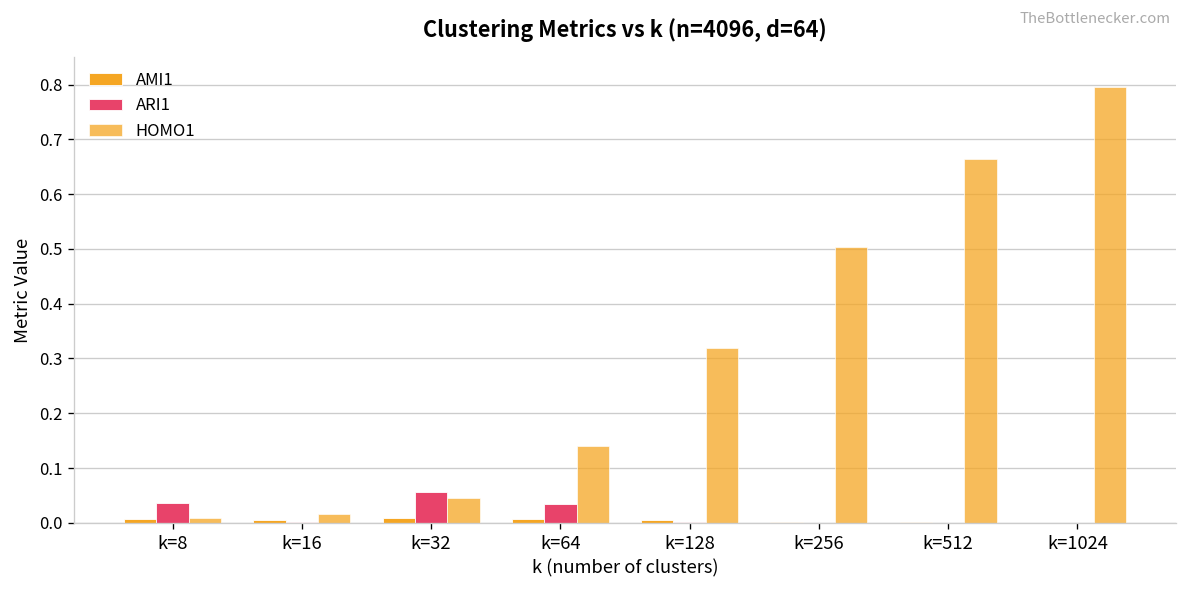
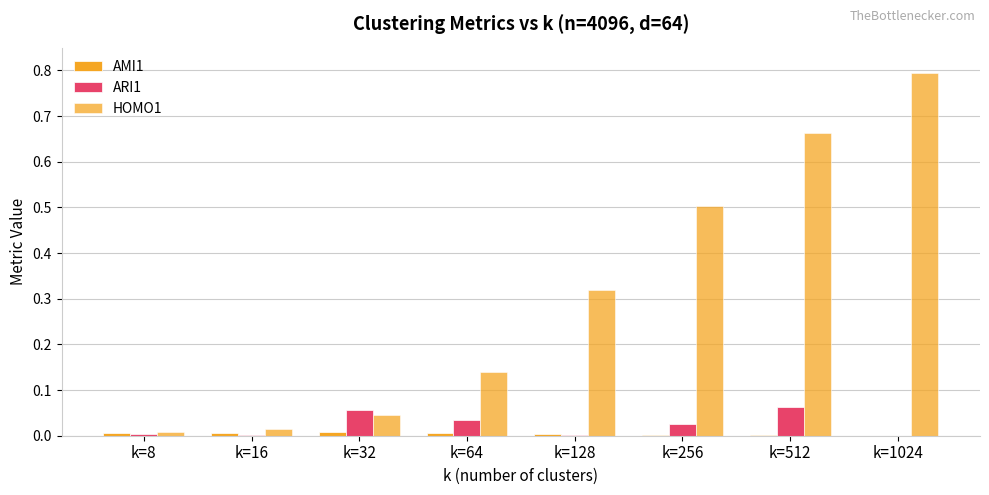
  {
    "ARI1": {
-     "k=8": 0.04,
+     "k=8": 0.00,
      "k=32": 0.06,
      "k=64": 0.03,
-     "k=256": 0.00,
-     "k=512": 0.00
+     "k=256": 0.03,
+     "k=512": 0.06
    }
  }
